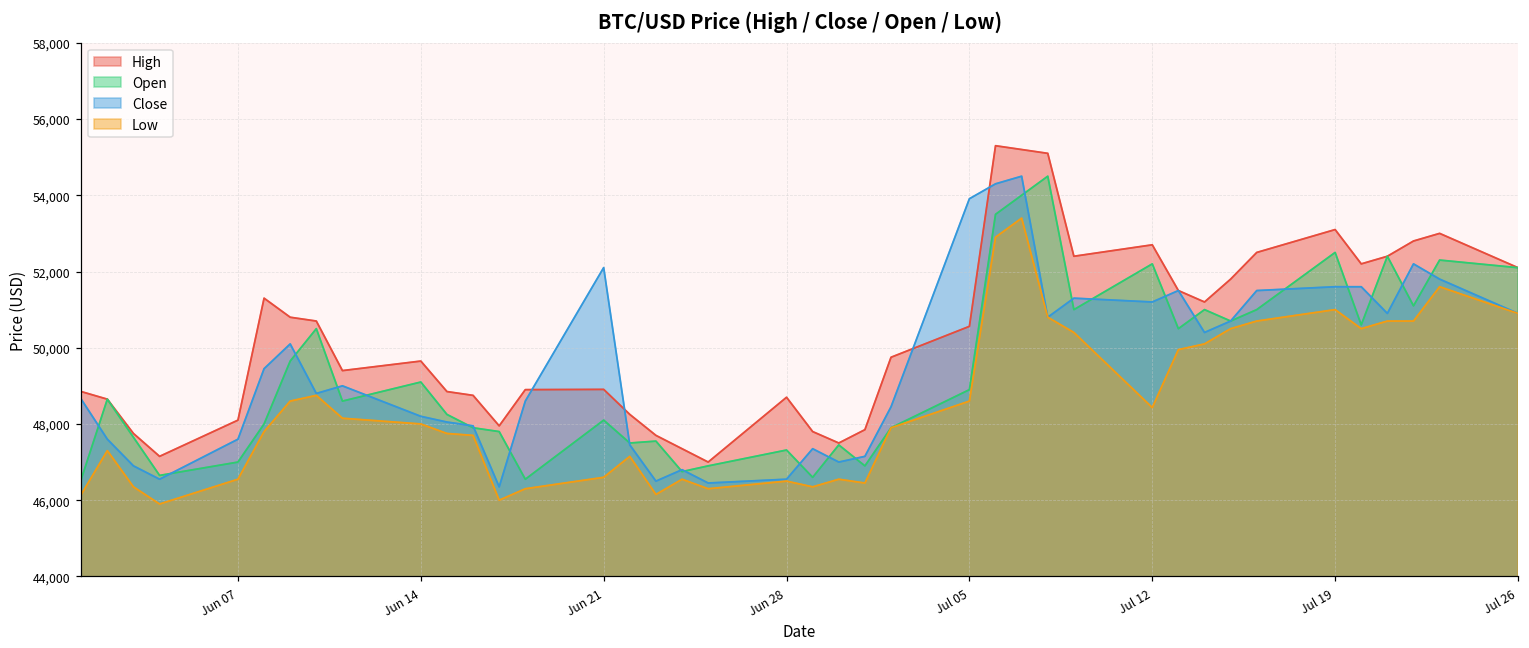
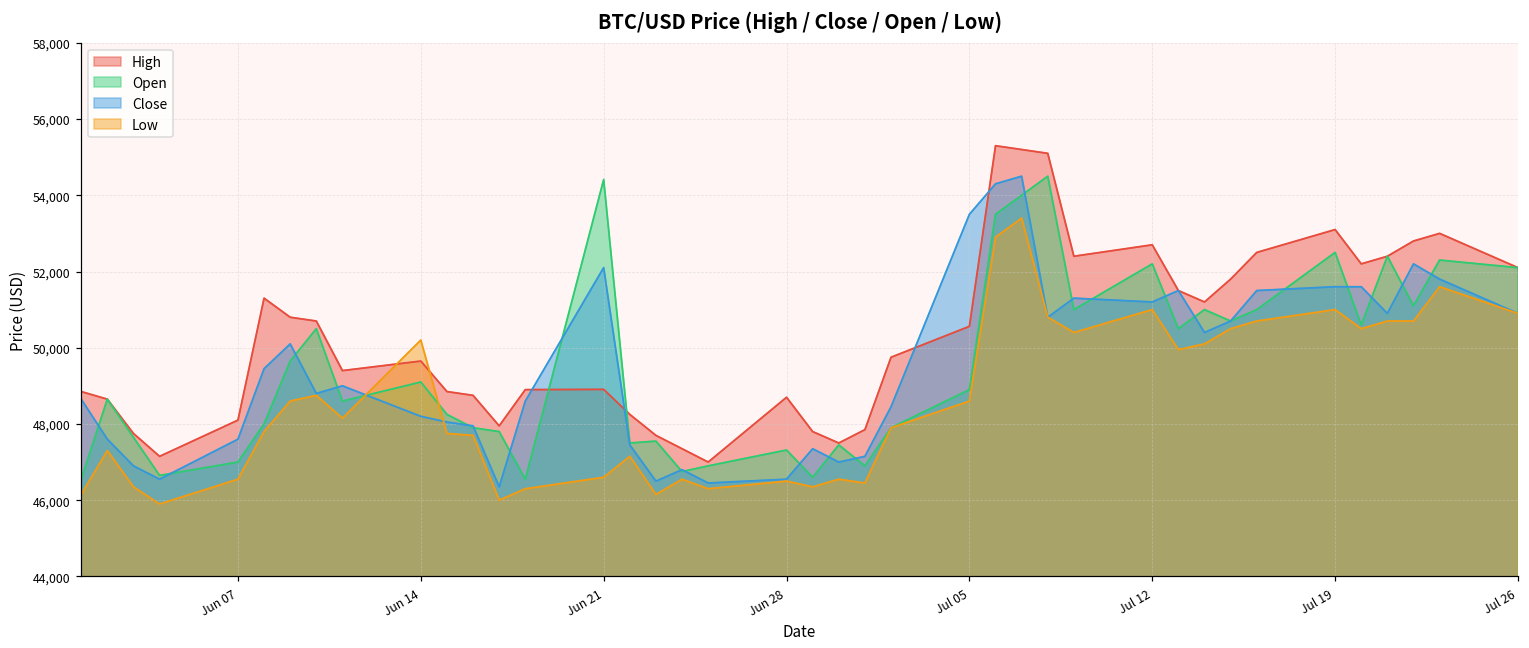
  {
    "High": {
      "Jun 07": "48,100",
      "Jun 14": "49,700",
      "Jun 21": "48,900",
      "Jun 28": "48,700",
      "Jul 05": "50,600",
      "Jul 12": "52,700",
      "Jul 19": "53,100"
    },
    "Open": {
      "Jun 07": "47,000",
      "Jun 14": "49,100",
-     "Jun 21": "48,100",
+     "Jun 21": "54,400",
      "Jun 28": "47,300",
      "Jul 05": "48,900",
      "Jul 12": "52,200",
      "Jul 19": "52,500"
    },
    "Close": {
      "Jun 07": "47,600",
      "Jun 14": "48,200",
      "Jun 21": "52,100",
-     "Jul 05": "53,900",
+     "Jul 05": "53,500",
      "Jul 12": "51,200",
      "Jul 19": "51,600"
    },
    "Low": {
      "Jun 07": "46,600",
-     "Jun 14": "48,000",
+     "Jun 14": "50,200",
      "Jun 21": "46,600",
      "Jul 05": "48,600",
-     "Jul 12": "48,400",
+     "Jul 12": "51,000",
      "Jul 19": "51,000"
    }
  }
